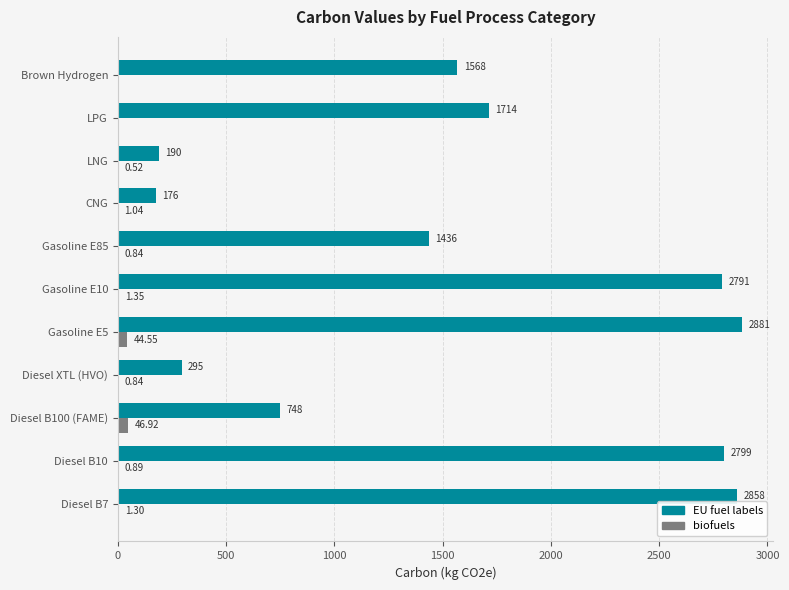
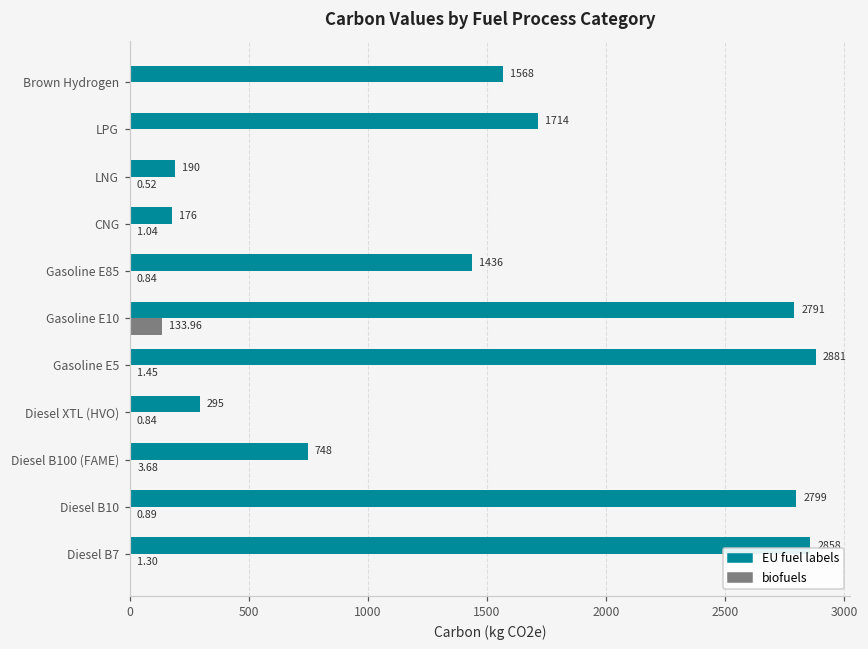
  {
    "EU fuel labels": {
      "Brown Hydrogen": 1568,
      "LPG": 1714,
      "LNG": 190,
      "CNG": 176,
      "Gasoline E85": 1436,
      "Gasoline E10": 2791,
      "Gasoline E5": 2881,
      "Diesel XTL (HVO)": 295,
      "Diesel B100 (FAME)": 748,
      "Diesel B10": 2799,
      "Diesel B7": 2858
    },
    "biofuels": {
      "LNG": 0.52,
      "CNG": 1.04,
      "Gasoline E85": 0.84,
-     "Gasoline E10": 1.35,
-     "Gasoline E5": 44.55,
+     "Gasoline E10": 133.96,
+     "Gasoline E5": 1.45,
      "Diesel XTL (HVO)": 0.84,
-     "Diesel B100 (FAME)": 46.92,
+     "Diesel B100 (FAME)": 3.68,
      "Diesel B10": 0.89,
      "Diesel B7": 1.30
    }
  }
